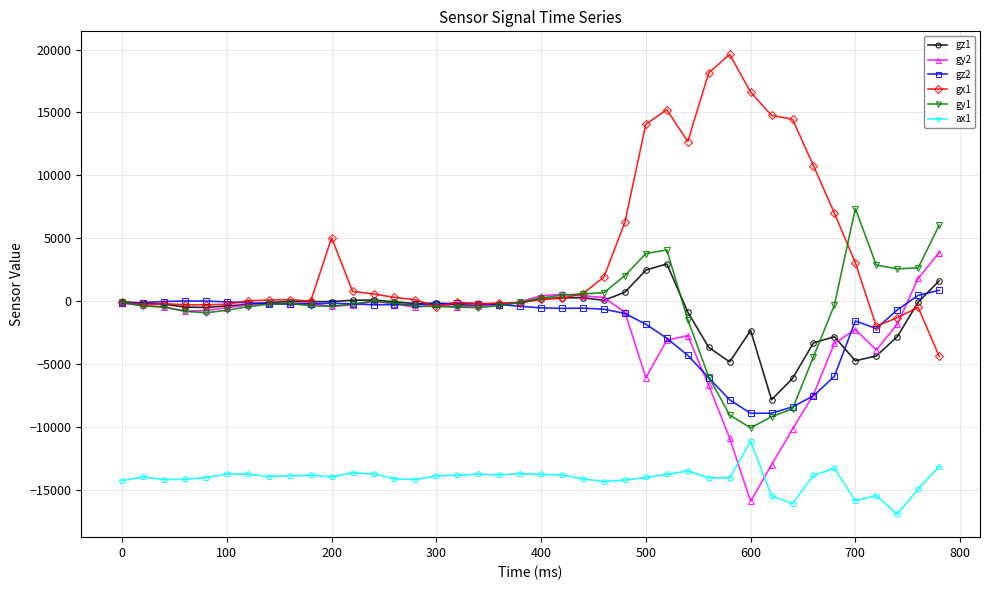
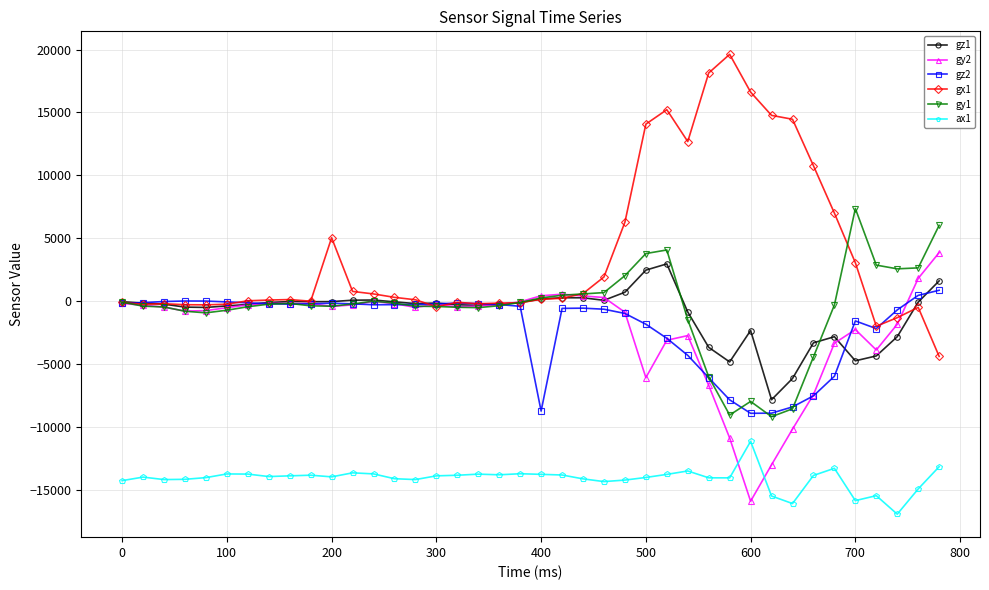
  {
    "gz1": {
      "500": 2500,
      "600": -2400,
      "700": -4800
    },
    "gy2": {
      "500": -6100,
      "600": -15900,
      "700": -2300
    },
    "gz2": {
-     "400": -500,
+     "400": -8800,
      "500": -1800,
      "600": -8900,
      "700": -1600
    },
    "gx1": {
      "200": 5000,
      "500": 14100,
      "600": 16600,
      "700": 3000
    },
    "gy1": {
      "500": 3800,
-     "600": -10100,
+     "600": -8000,
      "700": 7400
    },
    "ax1": {
      "0": -14300,
      "100": -13800,
      "200": -14000,
      "300": -13900,
      "400": -13800,
      "500": -14000,
      "600": -11200,
      "700": -15900
    }
  }
